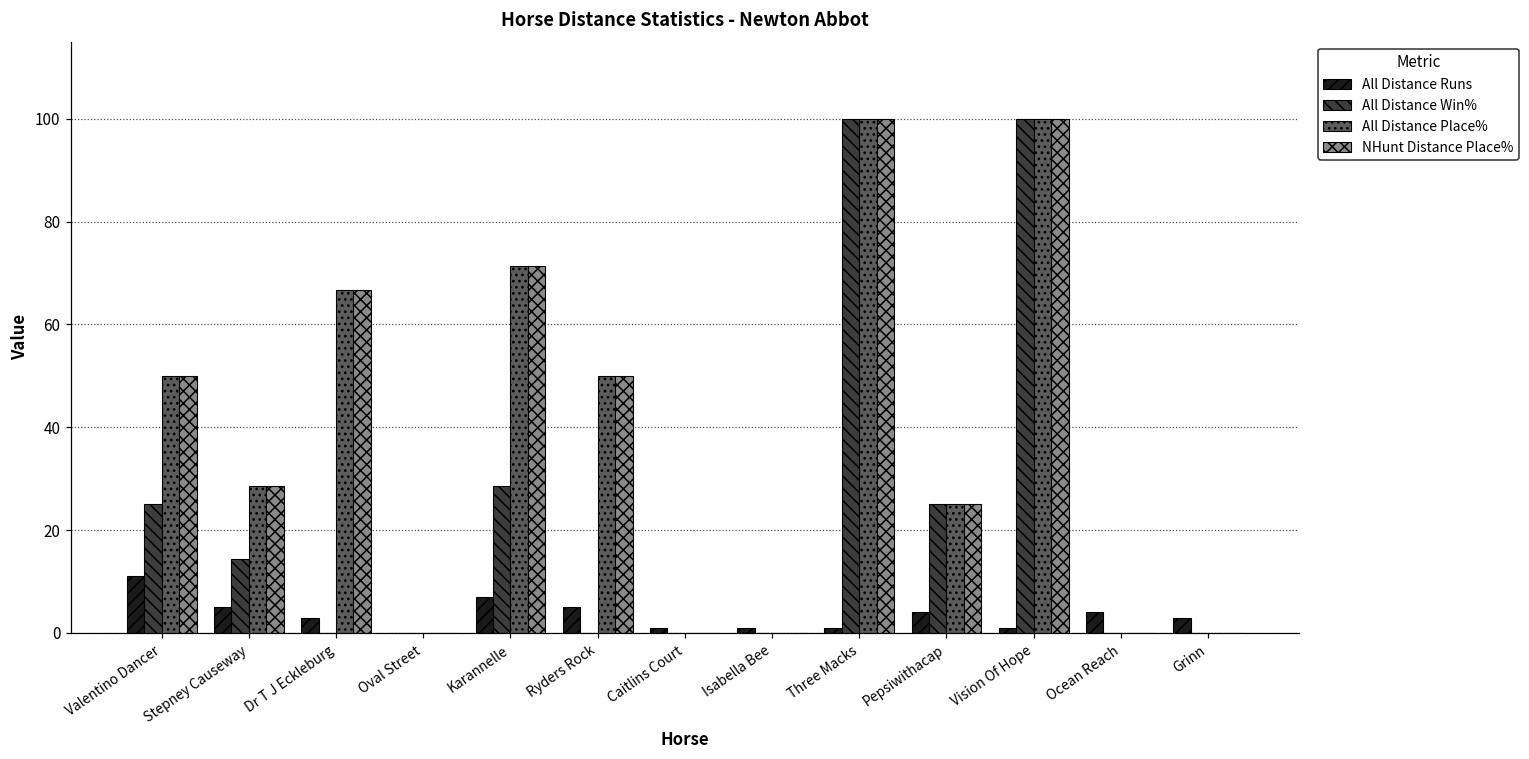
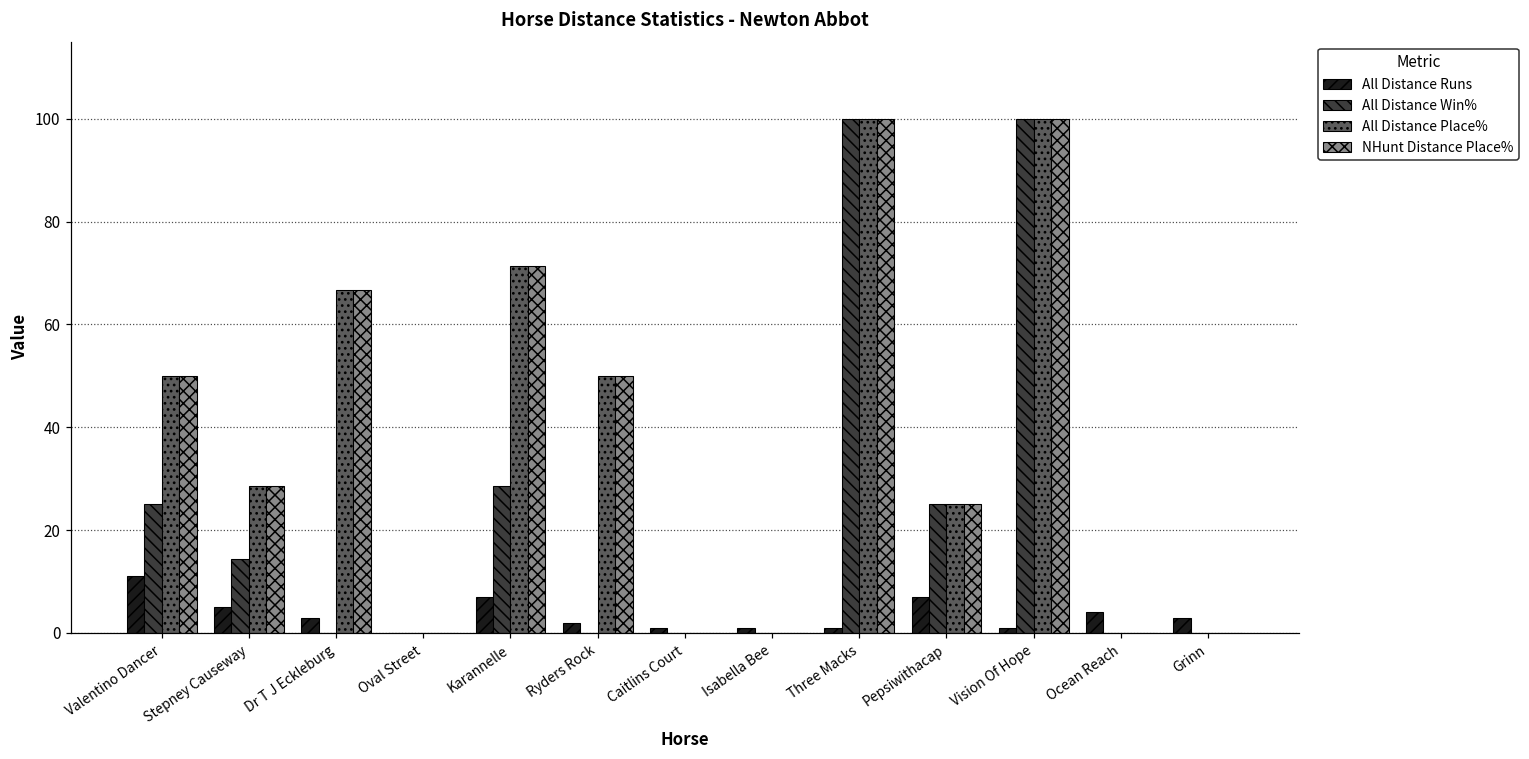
  {
    "All Distance Runs": {
      "Valentino Dancer": 11,
      "Stepney Causeway": 5,
      "Dr T J Eckleburg": 3,
      "Oval Street": 0,
      "Karannelle": 7,
-     "Ryders Rock": 5,
+     "Ryders Rock": 2,
      "Caitlins Court": 1,
      "Isabella Bee": 1,
      "Three Macks": 1,
-     "Pepsiwithacap": 4,
+     "Pepsiwithacap": 7,
      "Vision Of Hope": 1,
      "Ocean Reach": 4,
      "Grinn": 3
    },
    "NHunt Distance Place%": {
      "Valentino Dancer": 50,
      "Stepney Causeway": 29,
      "Dr T J Eckleburg": 67,
      "Oval Street": 0,
      "Karannelle": 71,
      "Ryders Rock": 50,
      "Caitlins Court": 0,
      "Isabella Bee": 0,
      "Three Macks": 100,
      "Pepsiwithacap": 25,
      "Vision Of Hope": 100,
      "Ocean Reach": 0,
      "Grinn": 0
    }
  }
